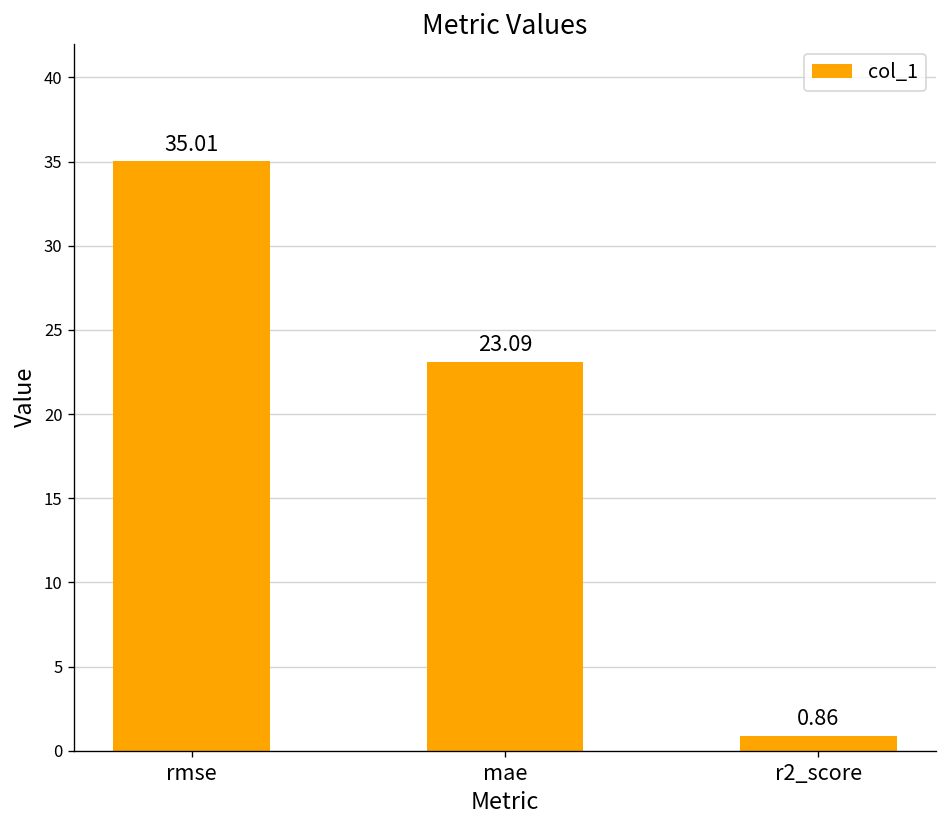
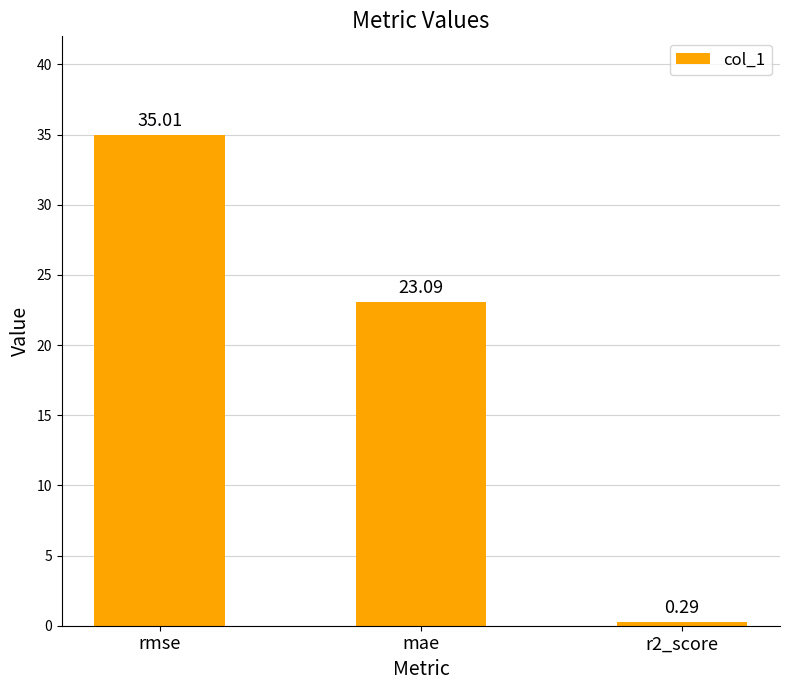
  {
    "rmse": 35.01,
    "mae": 23.09,
-   "r2_score": 0.86
+   "r2_score": 0.29
  }
